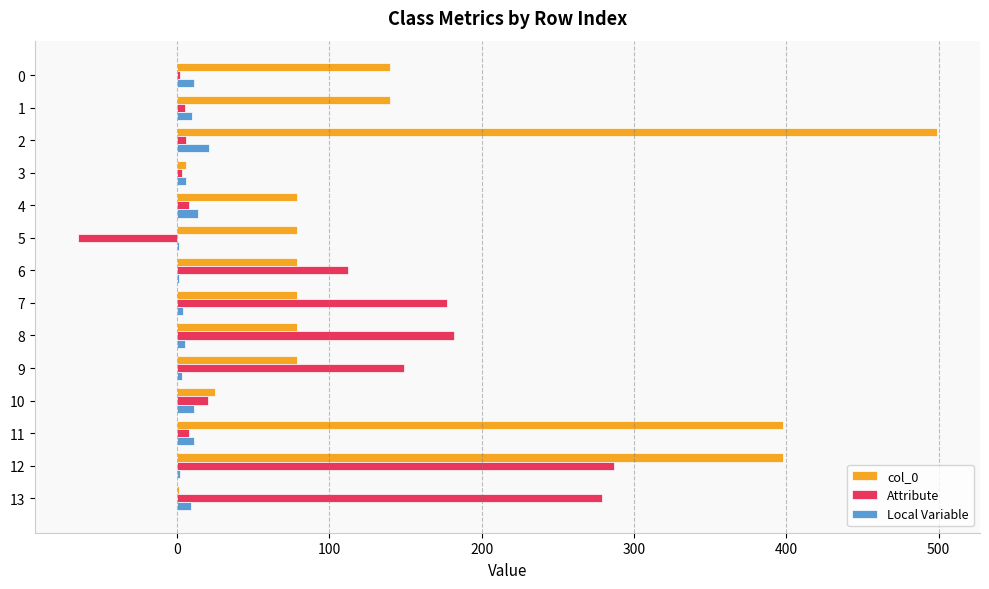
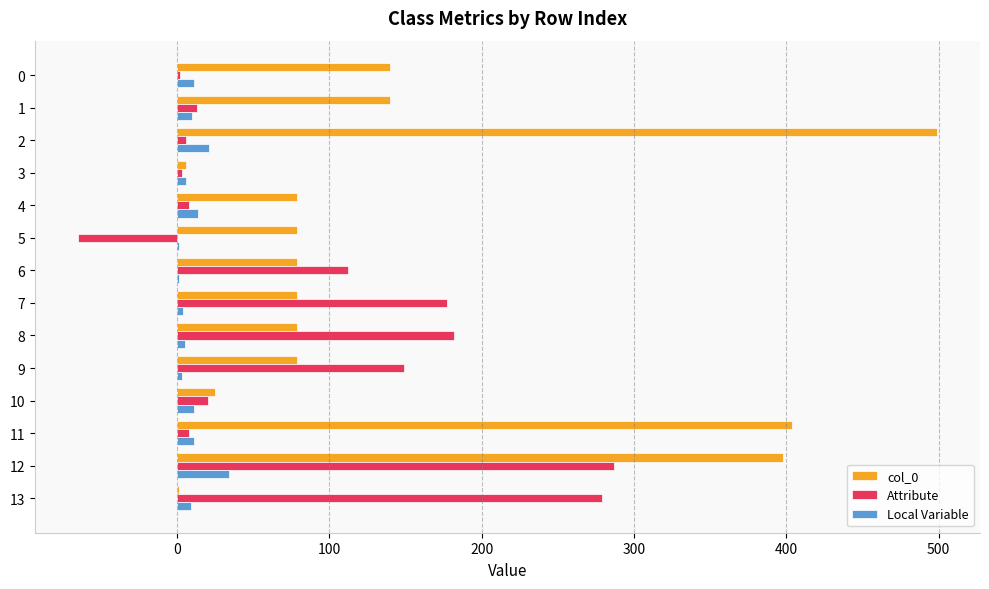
  {
    "col_0": {
      "0": 140,
      "1": 140,
      "2": 499,
      "3": 6,
      "4": 79,
      "5": 79,
      "6": 79,
      "7": 79,
      "8": 79,
      "9": 79,
      "10": 25,
-     "11": 398,
+     "11": 404,
      "12": 398
    },
    "Attribute": {
      "0": 2,
-     "1": 5,
+     "1": 13,
      "2": 6,
      "3": 3,
      "4": 8,
      "5": -65,
      "6": 112,
      "7": 177,
      "8": 182,
      "9": 149,
      "10": 20,
      "11": 8,
      "12": 287,
      "13": 279
    },
    "Local Variable": {
      "0": 11,
      "1": 10,
      "2": 21,
      "3": 6,
      "4": 14,
      "7": 4,
      "8": 5,
      "9": 3,
      "10": 11,
      "11": 11,
-     "12": 2,
+     "12": 34,
      "13": 9
    }
  }
